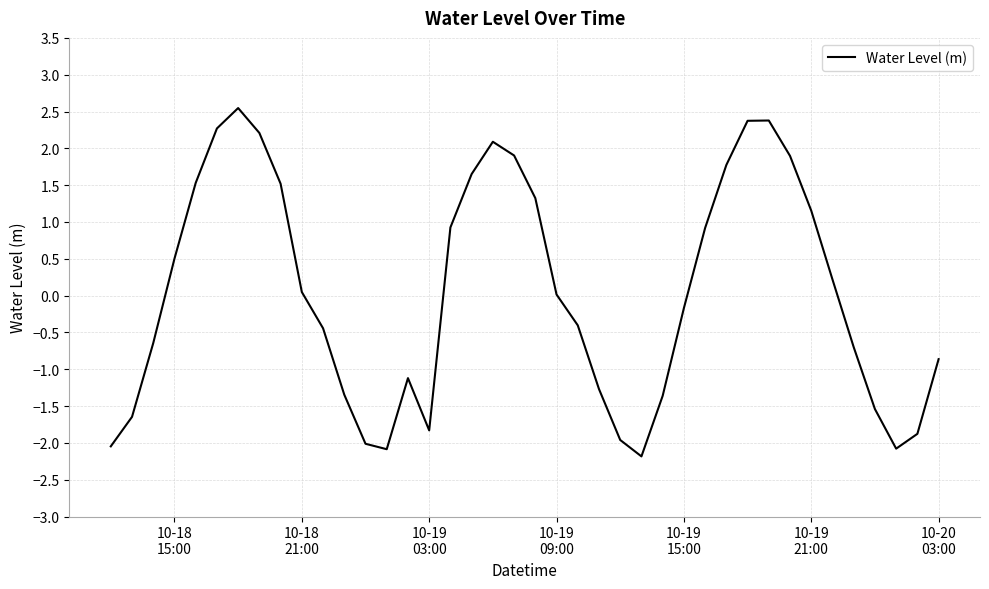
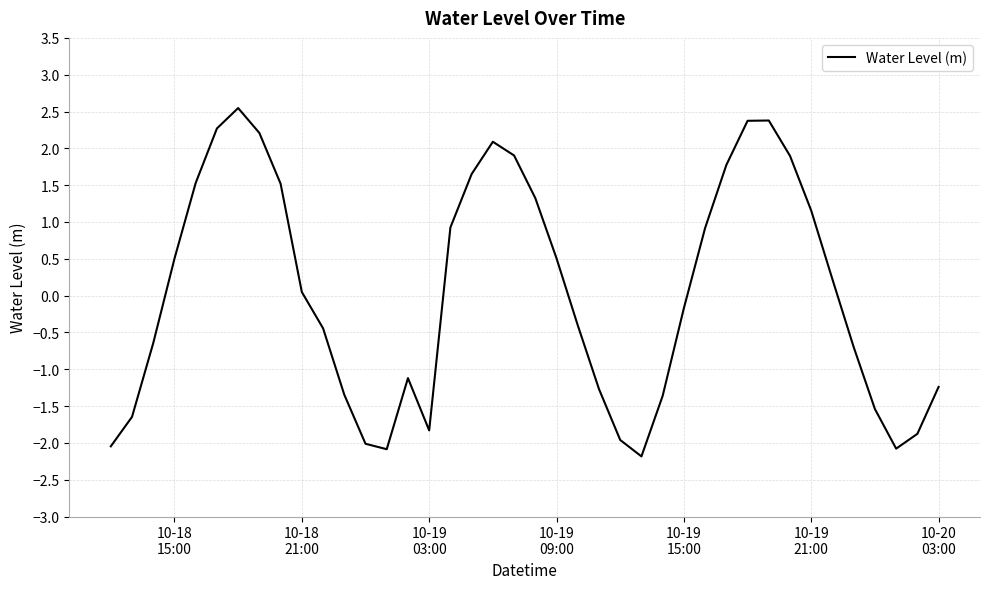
  {
    "10-18 15:00": 0.5,
    "10-18 21:00": 0.0,
    "10-19 03:00": -1.8,
-   "10-19 09:00": 0.0,
+   "10-19 09:00": 0.5,
    "10-19 15:00": -0.2,
    "10-19 21:00": 1.2,
-   "10-20 03:00": -0.9
+   "10-20 03:00": -1.2
  }
